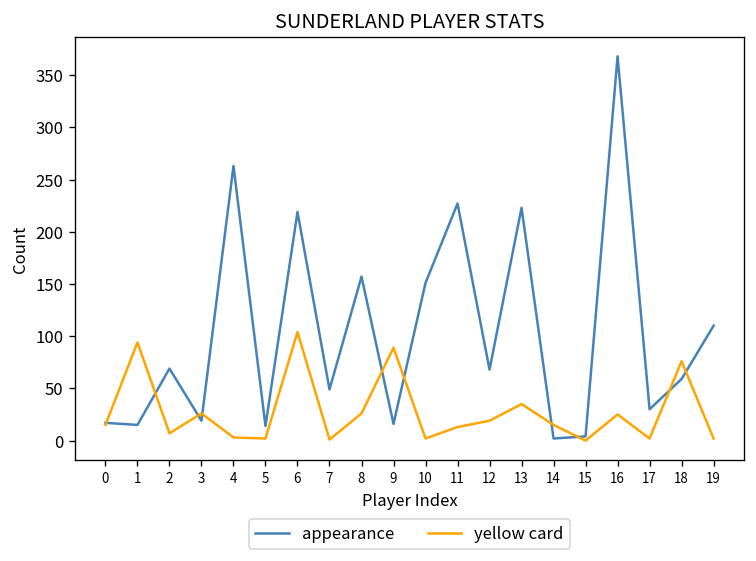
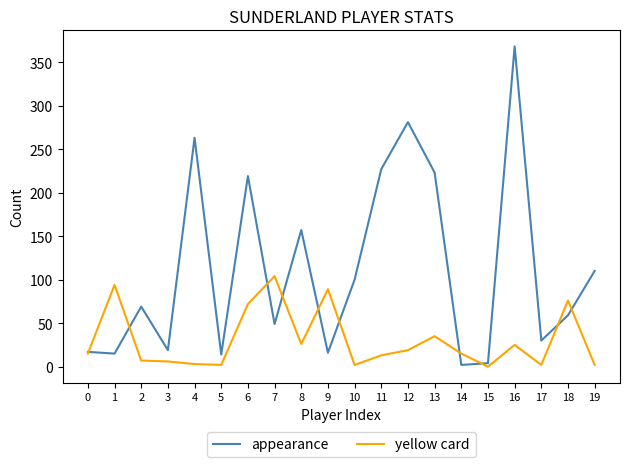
  {
    "appearance": {
      "1": 20,
      "2": 70,
      "3": 20,
      "4": 260,
      "5": 10,
      "6": 220,
      "7": 50,
      "8": 160,
      "9": 20,
-     "10": 150,
+     "10": 100,
      "11": 230,
-     "12": 70,
+     "12": 280,
      "13": 220,
      "14": 0,
      "15": 0,
      "16": 370,
      "17": 30,
      "18": 60,
      "19": 110
    },
    "yellow card": {
      "1": 90,
      "2": 10,
-     "3": 30,
+     "3": 10,
      "4": 0,
      "5": 0,
-     "6": 100,
-     "7": 0,
+     "6": 70,
+     "7": 100,
      "8": 30,
      "9": 90,
      "10": 0,
      "11": 10,
      "12": 20,
      "13": 40,
      "14": 20,
      "15": 0,
      "16": 30,
      "17": 0,
      "18": 80,
      "19": 0
    }
  }
